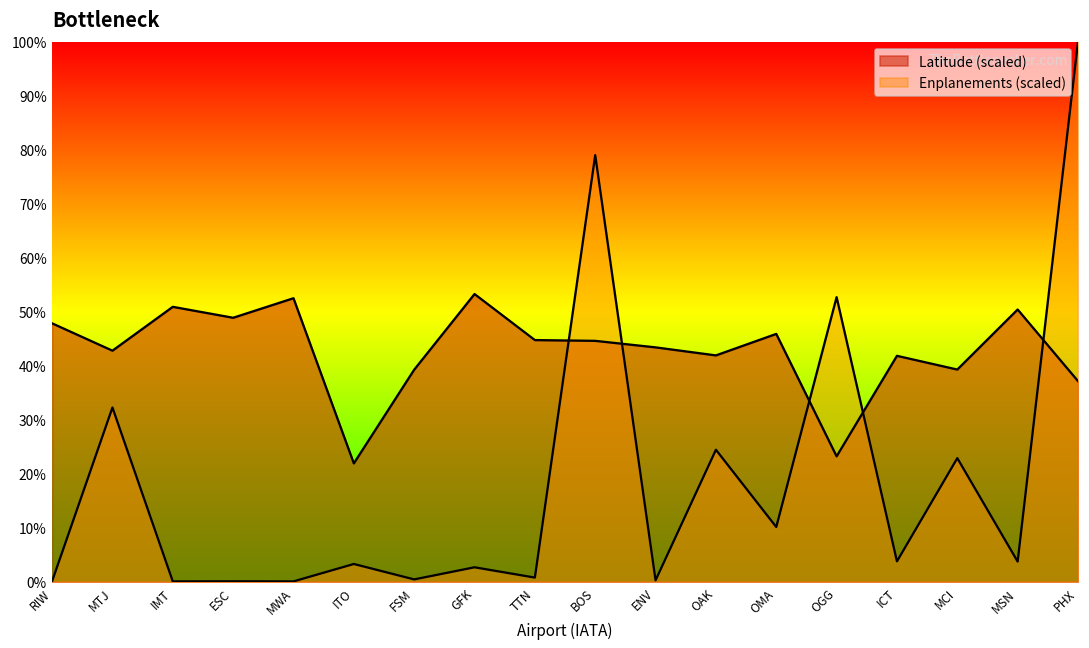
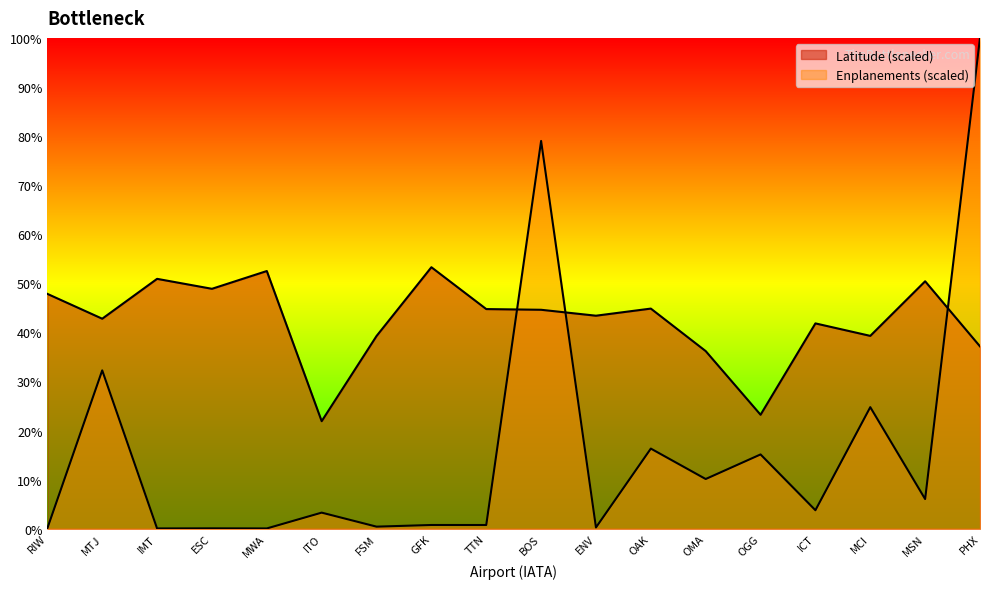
  {
    "Latitude (scaled)": {
      "RIW": "48%",
      "MTJ": "43%",
      "IMT": "51%",
      "ESC": "49%",
      "MWA": "53%",
      "ITO": "22%",
      "FSM": "39%",
      "GFK": "53%",
      "TTN": "45%",
      "BOS": "45%",
      "ENV": "43%",
-     "OAK": "42%",
-     "OMA": "46%",
+     "OAK": "45%",
+     "OMA": "36%",
      "OGG": "23%",
      "ICT": "42%",
      "MCI": "39%",
      "MSN": "50%",
      "PHX": "37%"
    },
    "Enplanements (scaled)": {
      "RIW": "0%",
      "MTJ": "32%",
      "IMT": "0%",
      "ESC": "0%",
      "MWA": "0%",
      "ITO": "3%",
      "FSM": "0%",
-     "GFK": "3%",
+     "GFK": "1%",
      "TTN": "1%",
      "BOS": "79%",
      "ENV": "0%",
-     "OAK": "24%",
+     "OAK": "16%",
      "OMA": "10%",
-     "OGG": "53%",
+     "OGG": "15%",
      "ICT": "4%",
-     "MCI": "23%",
-     "MSN": "4%",
+     "MCI": "25%",
+     "MSN": "6%",
      "PHX": "100%"
    }
  }
